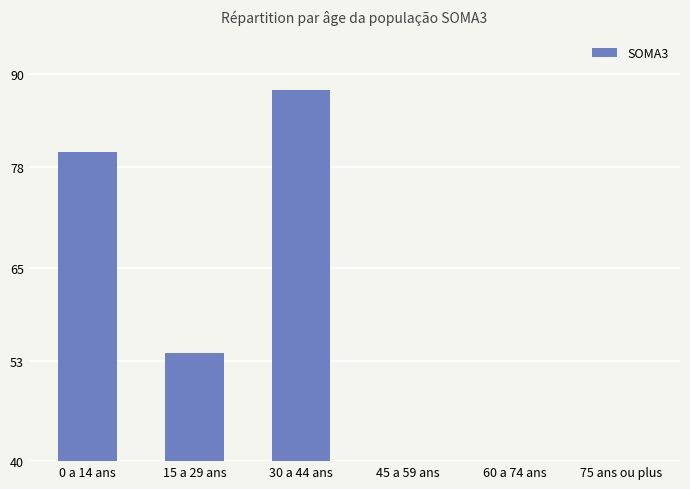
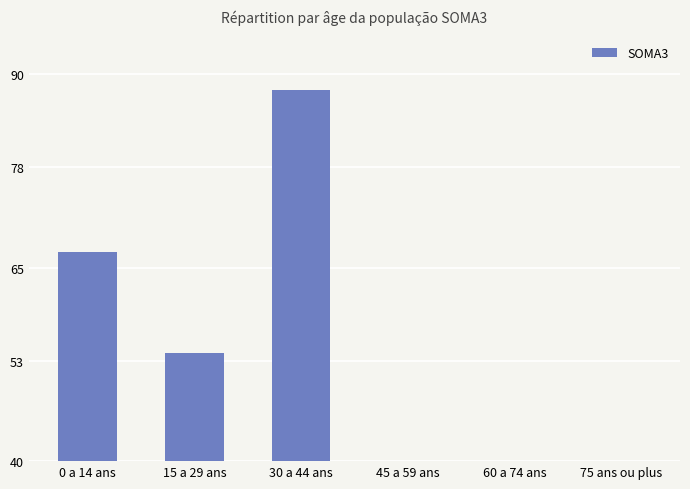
  {
-   "0 a 14 ans": 80,
+   "0 a 14 ans": 67,
    "15 a 29 ans": 54,
    "30 a 44 ans": 88
  }
